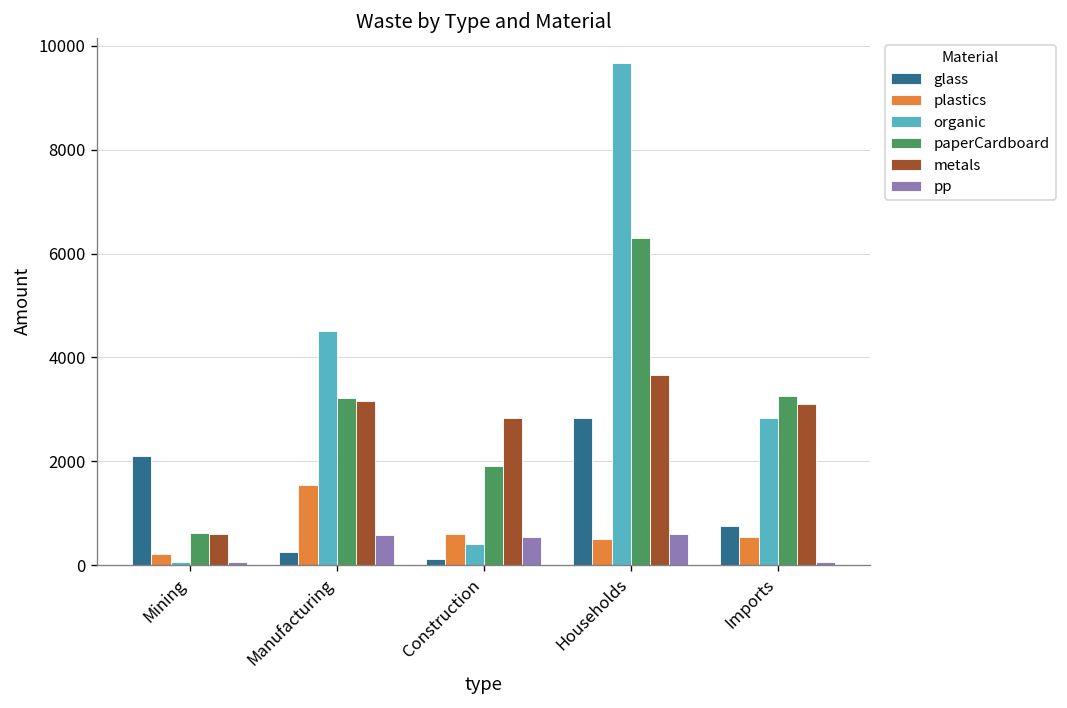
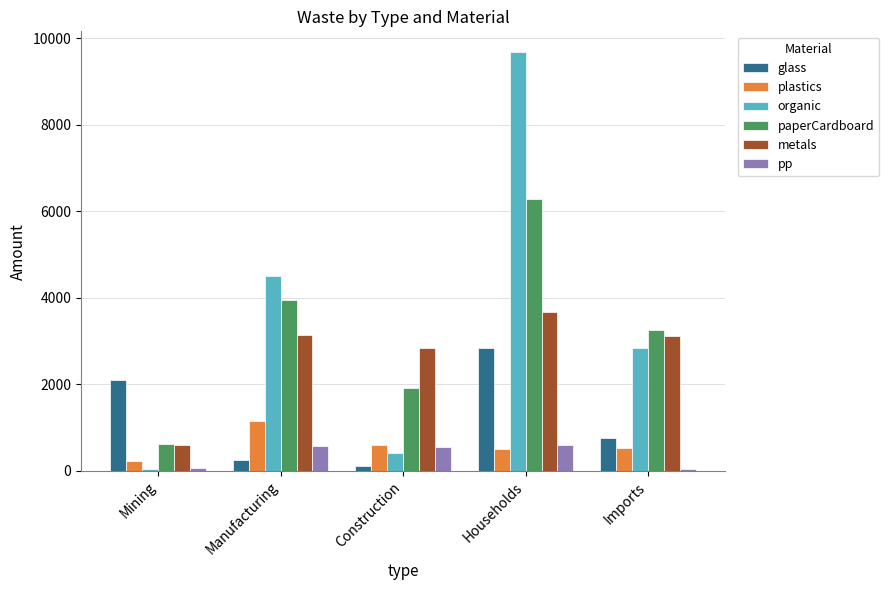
  {
    "glass": {
      "Mining": 2100,
      "Manufacturing": 200,
      "Construction": 100,
      "Households": 2800,
      "Imports": 800
    },
    "plastics": {
      "Mining": 200,
-     "Manufacturing": 1500,
+     "Manufacturing": 1200,
      "Construction": 600,
      "Households": 500,
      "Imports": 500
    },
    "organic": {
      "Manufacturing": 4500,
      "Construction": 400,
      "Households": 9700,
      "Imports": 2800
    },
    "paperCardboard": {
      "Mining": 600,
-     "Manufacturing": 3200,
+     "Manufacturing": 3900,
      "Construction": 1900,
      "Households": 6300,
      "Imports": 3300
    },
    "metals": {
      "Mining": 600,
      "Manufacturing": 3200,
      "Construction": 2800,
      "Households": 3700,
      "Imports": 3100
    },
    "pp": {
      "Mining": 100,
      "Manufacturing": 600,
      "Construction": 500,
      "Households": 600
    }
  }
